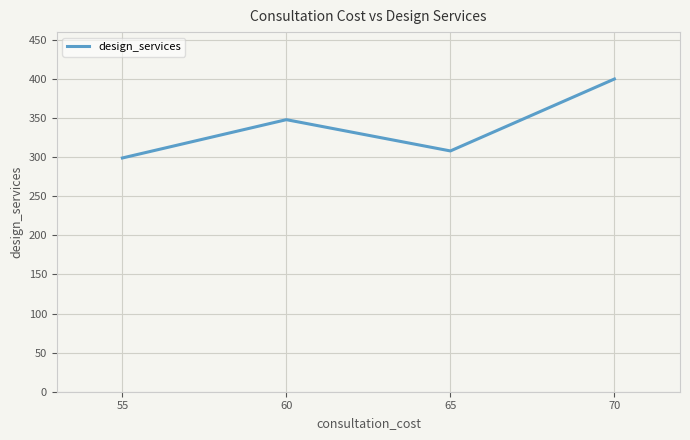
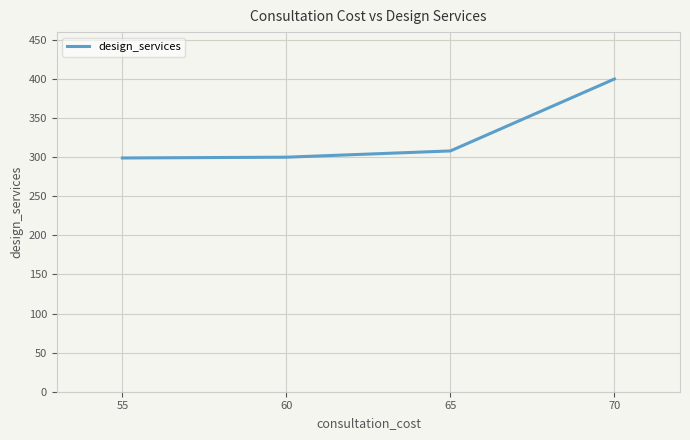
  {
    "55": 300,
-   "60": 350,
+   "60": 300,
    "65": 310,
    "70": 400
  }
